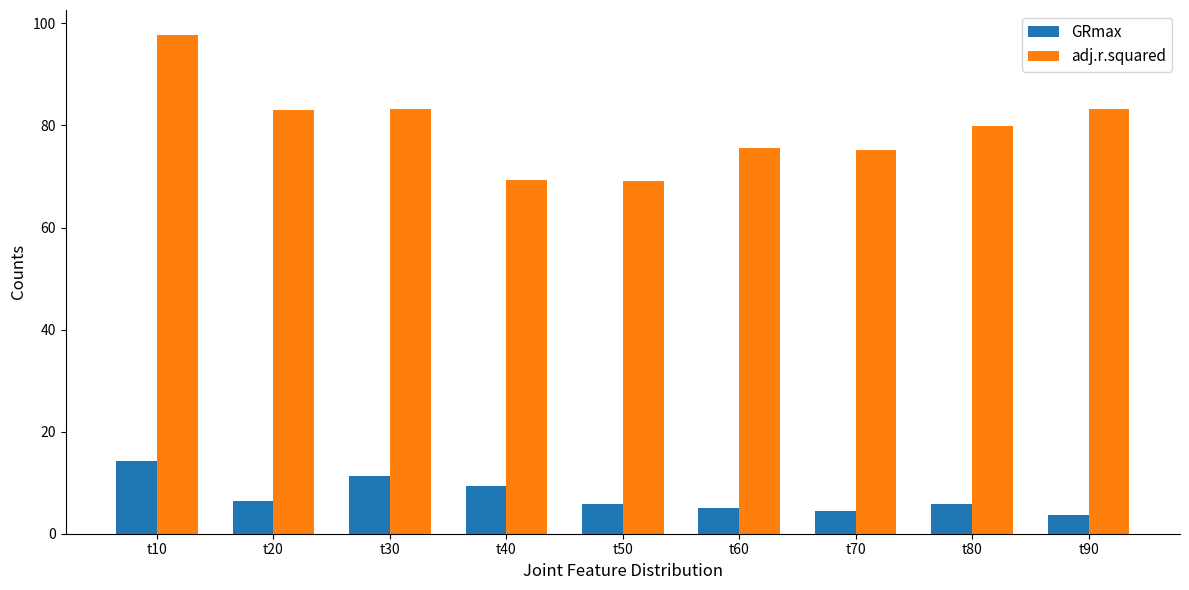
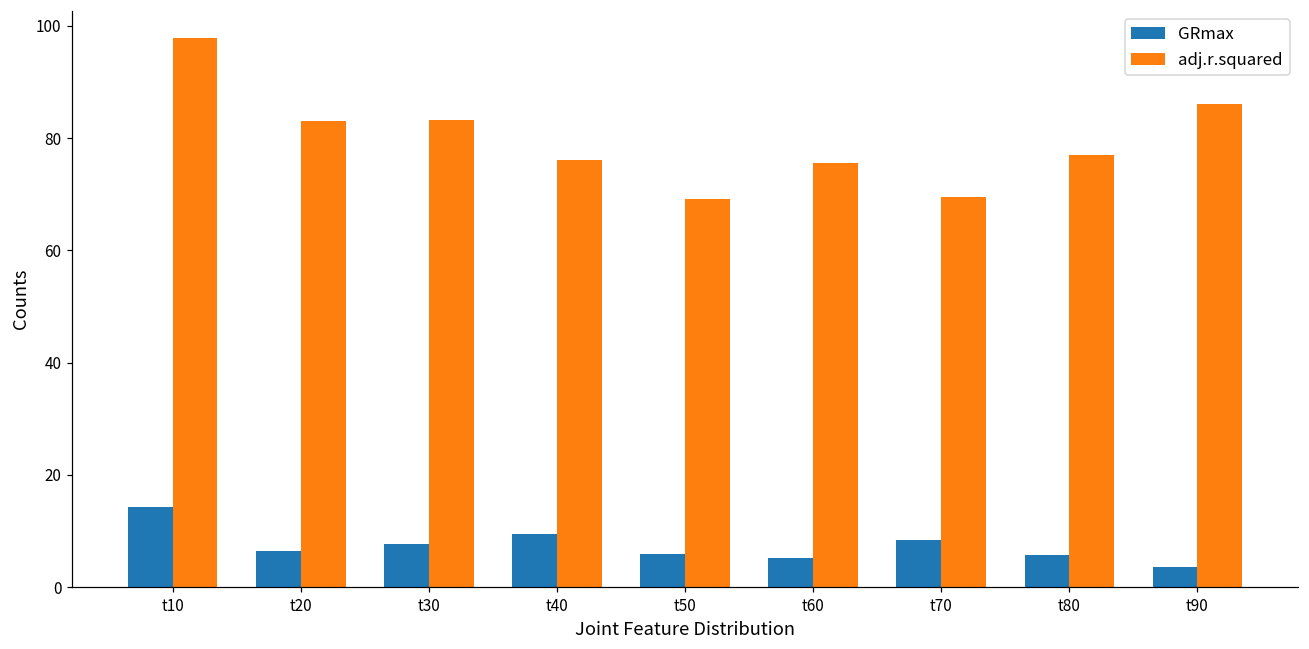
  {
    "GRmax": {
      "t10": 14,
      "t20": 6,
-     "t30": 11,
+     "t30": 8,
      "t40": 9,
      "t50": 6,
      "t60": 5,
-     "t70": 4,
+     "t70": 8,
      "t80": 6,
      "t90": 4
    },
    "adj.r.squared": {
      "t10": 98,
      "t20": 83,
      "t30": 83,
-     "t40": 69,
+     "t40": 76,
      "t50": 69,
      "t60": 76,
-     "t70": 75,
-     "t80": 80,
-     "t90": 83
+     "t70": 70,
+     "t80": 77,
+     "t90": 86
    }
  }
